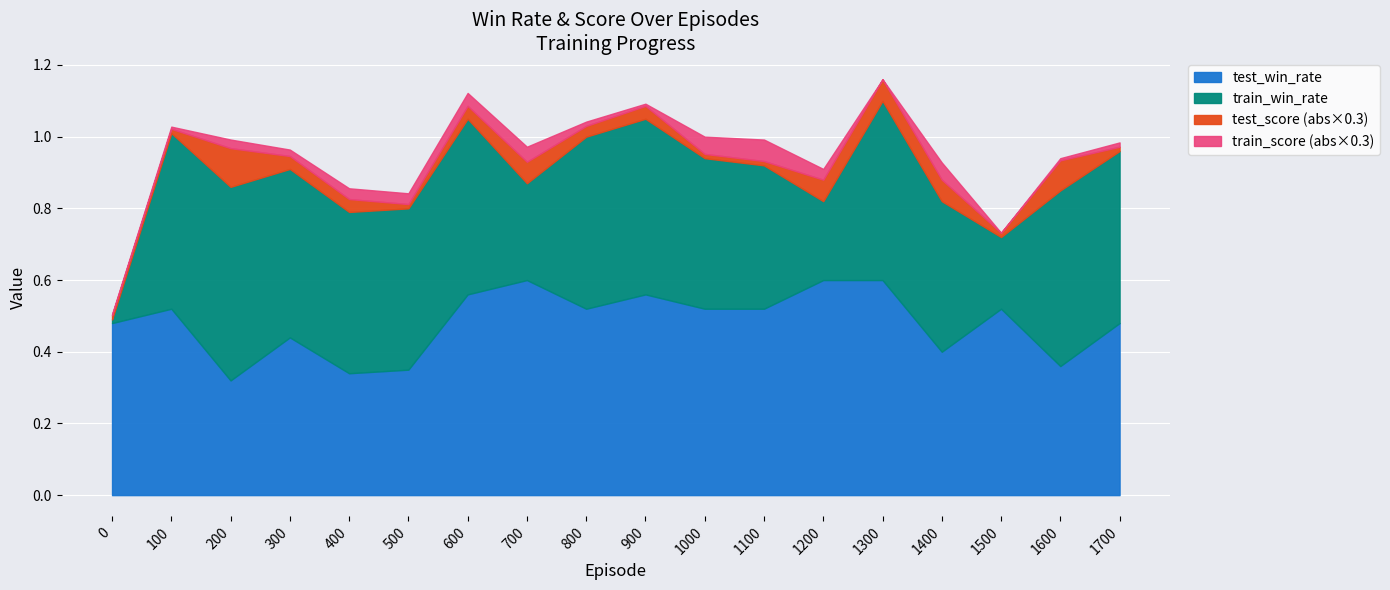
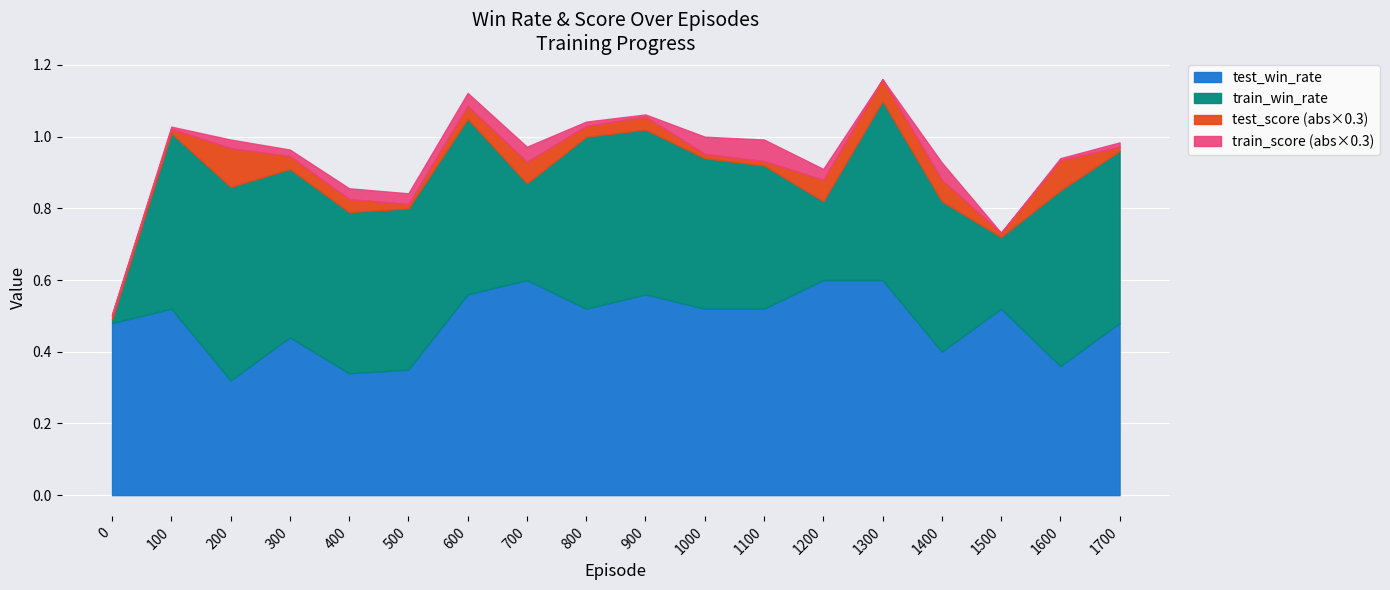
  {
    "test_win_rate": {
      "0": 0.48,
      "100": 0.52,
      "200": 0.32,
      "300": 0.44,
      "400": 0.34,
      "500": 0.35,
      "600": 0.56,
      "700": 0.60,
      "800": 0.52,
      "900": 0.56,
      "1000": 0.52,
      "1100": 0.52,
      "1200": 0.60,
      "1300": 0.60,
      "1400": 0.40,
      "1500": 0.52,
      "1600": 0.36,
      "1700": 0.48
    },
    "train_win_rate": {
      "0": 0.01,
      "100": 0.49,
      "200": 0.54,
      "300": 0.47,
      "400": 0.45,
      "500": 0.45,
      "600": 0.49,
      "700": 0.27,
      "800": 0.48,
-     "900": 0.49,
+     "900": 0.46,
      "1000": 0.42,
      "1100": 0.40,
      "1200": 0.22,
      "1300": 0.50,
      "1400": 0.42,
      "1500": 0.20,
      "1600": 0.49,
      "1700": 0.48
    },
    "test_score (abs×0.3)": {
      "200": 0.11,
      "300": 0.04,
      "400": 0.04,
      "500": 0.01,
      "600": 0.04,
      "700": 0.06,
      "800": 0.03,
      "1000": 0.01,
      "1100": 0.01,
      "1200": 0.06,
      "1400": 0.06,
      "1700": 0.01
    },
    "train_score (abs×0.3)": {
      "200": 0.02,
      "300": 0.02,
      "400": 0.03,
      "500": 0.03,
      "600": 0.04,
      "700": 0.04,
      "800": 0.01,
      "1000": 0.05,
      "1100": 0.06,
      "1200": 0.03,
      "1400": 0.05,
      "1700": 0.01
    }
  }
